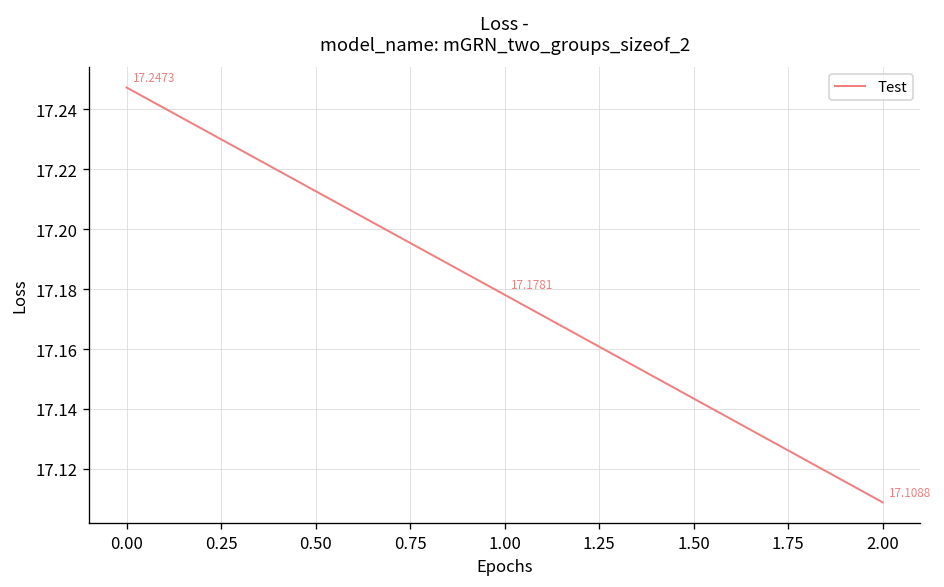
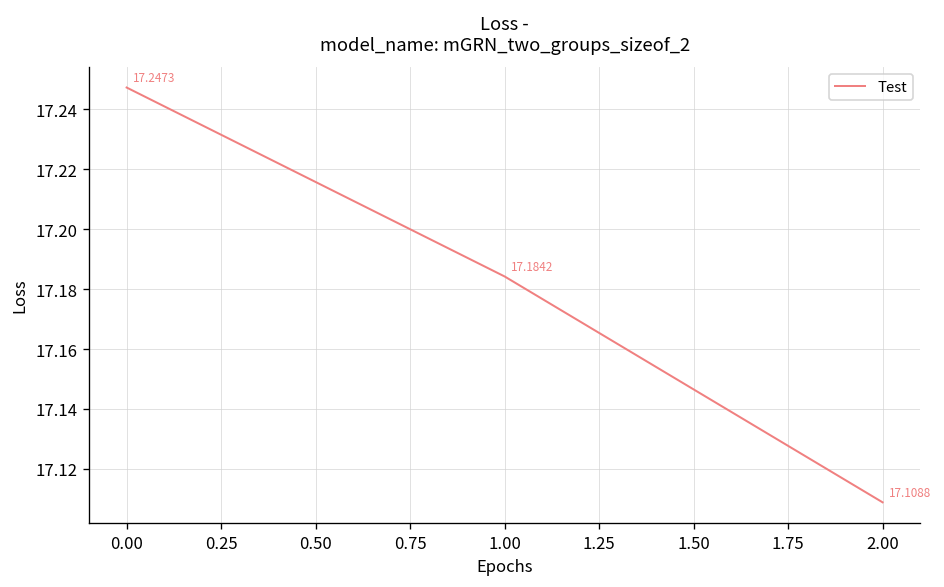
  {
    "0.00": 17.2473,
-   "1.00": 17.1781,
+   "1.00": 17.1842,
    "2.00": 17.1088
  }
